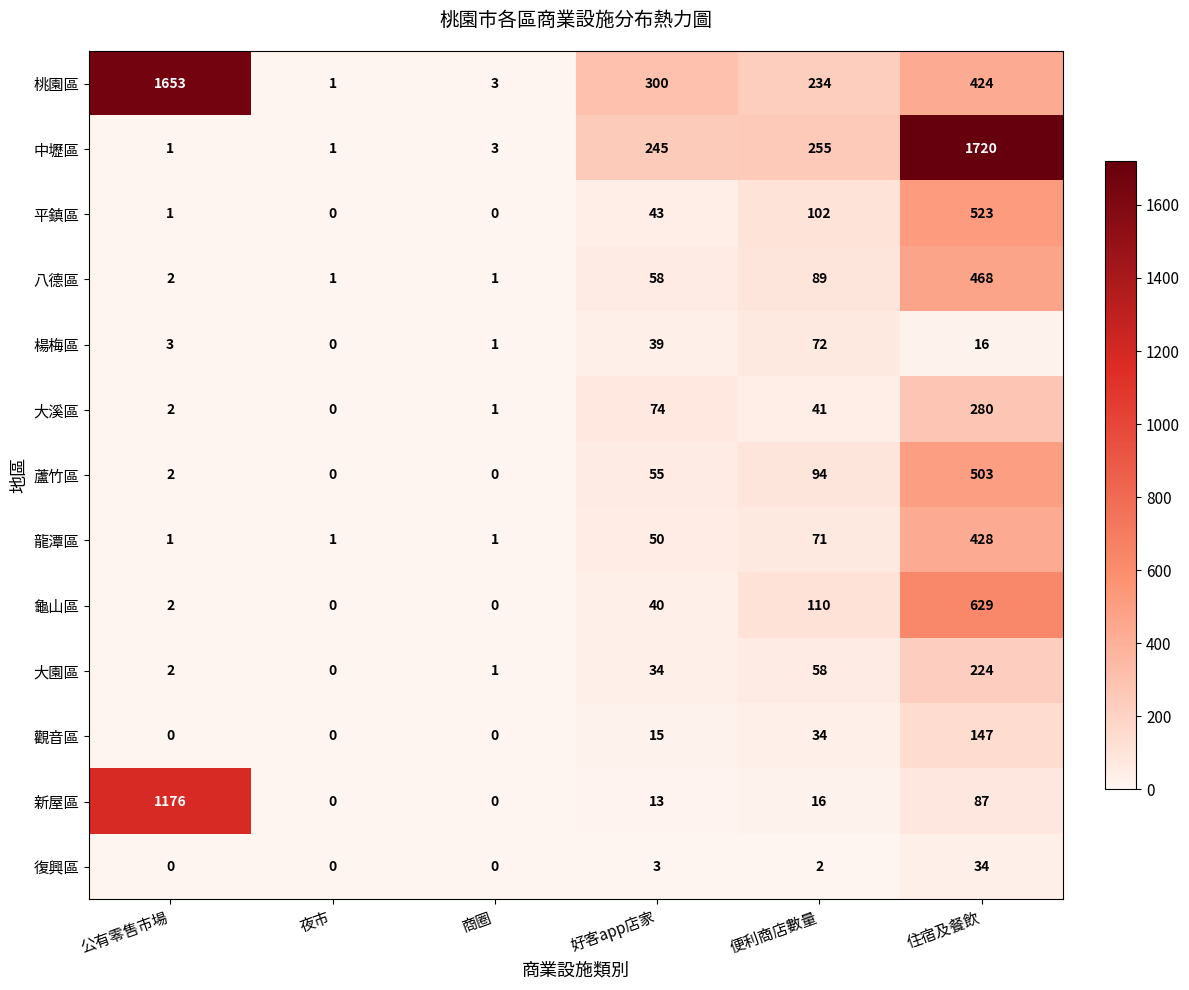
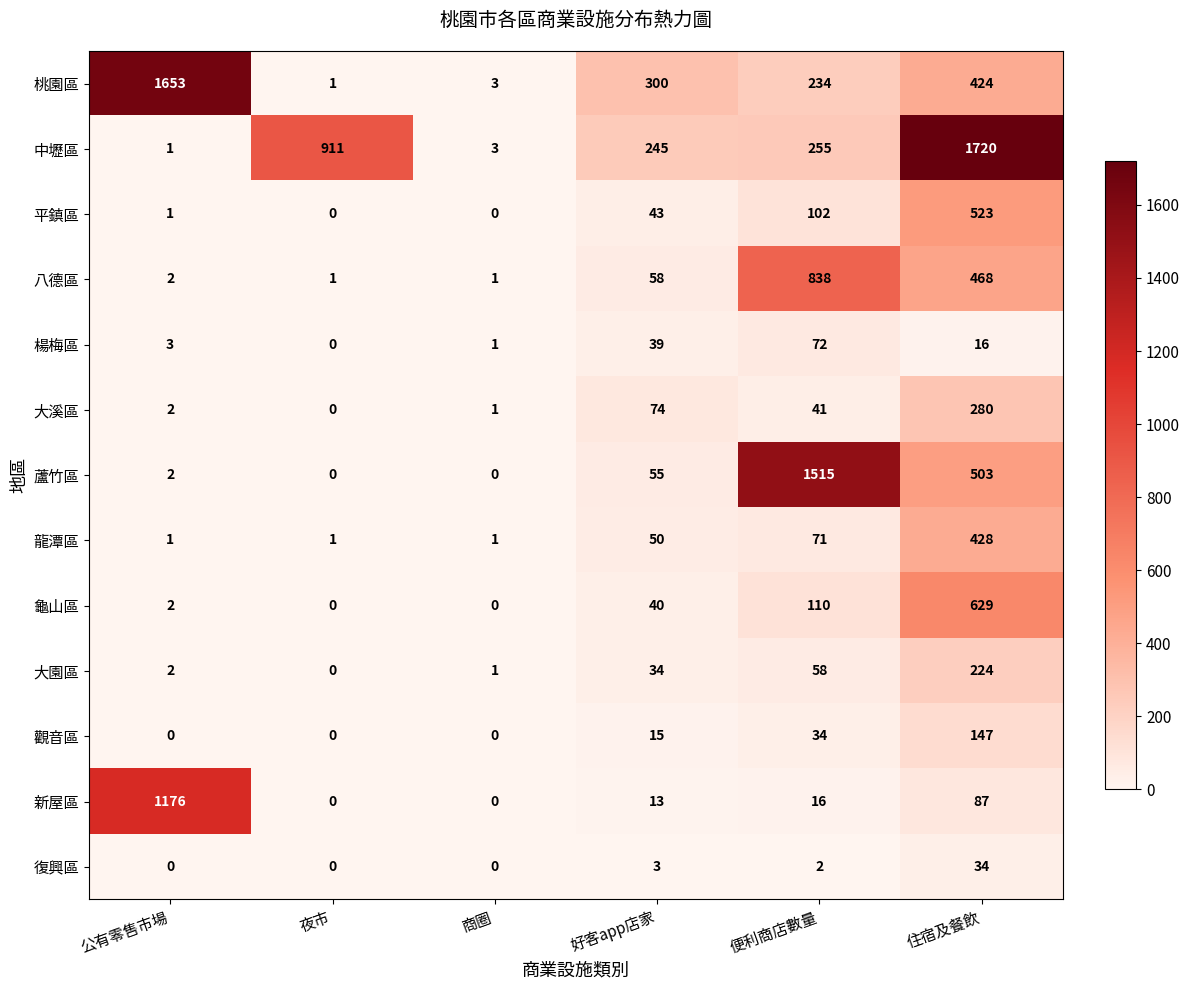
  {
    "桃園區": {
      "公有零售市場": 1653,
      "夜市": 1,
      "商圈": 3,
      "好客app店家": 300,
      "便利商店數量": 234,
      "住宿及餐飲": 424
    },
    "中壢區": {
      "公有零售市場": 1,
-     "夜市": 1,
+     "夜市": 911,
      "商圈": 3,
      "好客app店家": 245,
      "便利商店數量": 255,
      "住宿及餐飲": 1720
    },
    "平鎮區": {
      "公有零售市場": 1,
      "夜市": 0,
      "商圈": 0,
      "好客app店家": 43,
      "便利商店數量": 102,
      "住宿及餐飲": 523
    },
    "八德區": {
      "公有零售市場": 2,
      "夜市": 1,
      "商圈": 1,
      "好客app店家": 58,
-     "便利商店數量": 89,
+     "便利商店數量": 838,
      "住宿及餐飲": 468
    },
    "楊梅區": {
      "公有零售市場": 3,
      "夜市": 0,
      "商圈": 1,
      "好客app店家": 39,
      "便利商店數量": 72,
      "住宿及餐飲": 16
    },
    "大溪區": {
      "公有零售市場": 2,
      "夜市": 0,
      "商圈": 1,
      "好客app店家": 74,
      "便利商店數量": 41,
      "住宿及餐飲": 280
    },
    "蘆竹區": {
      "公有零售市場": 2,
      "夜市": 0,
      "商圈": 0,
      "好客app店家": 55,
-     "便利商店數量": 94,
+     "便利商店數量": 1515,
      "住宿及餐飲": 503
    },
    "龍潭區": {
      "公有零售市場": 1,
      "夜市": 1,
      "商圈": 1,
      "好客app店家": 50,
      "便利商店數量": 71,
      "住宿及餐飲": 428
    },
    "龜山區": {
      "公有零售市場": 2,
      "夜市": 0,
      "商圈": 0,
      "好客app店家": 40,
      "便利商店數量": 110,
      "住宿及餐飲": 629
    },
    "大園區": {
      "公有零售市場": 2,
      "夜市": 0,
      "商圈": 1,
      "好客app店家": 34,
      "便利商店數量": 58,
      "住宿及餐飲": 224
    },
    "觀音區": {
      "公有零售市場": 0,
      "夜市": 0,
      "商圈": 0,
      "好客app店家": 15,
      "便利商店數量": 34,
      "住宿及餐飲": 147
    },
    "新屋區": {
      "公有零售市場": 1176,
      "夜市": 0,
      "商圈": 0,
      "好客app店家": 13,
      "便利商店數量": 16,
      "住宿及餐飲": 87
    },
    "復興區": {
      "公有零售市場": 0,
      "夜市": 0,
      "商圈": 0,
      "好客app店家": 3,
      "便利商店數量": 2,
      "住宿及餐飲": 34
    }
  }
